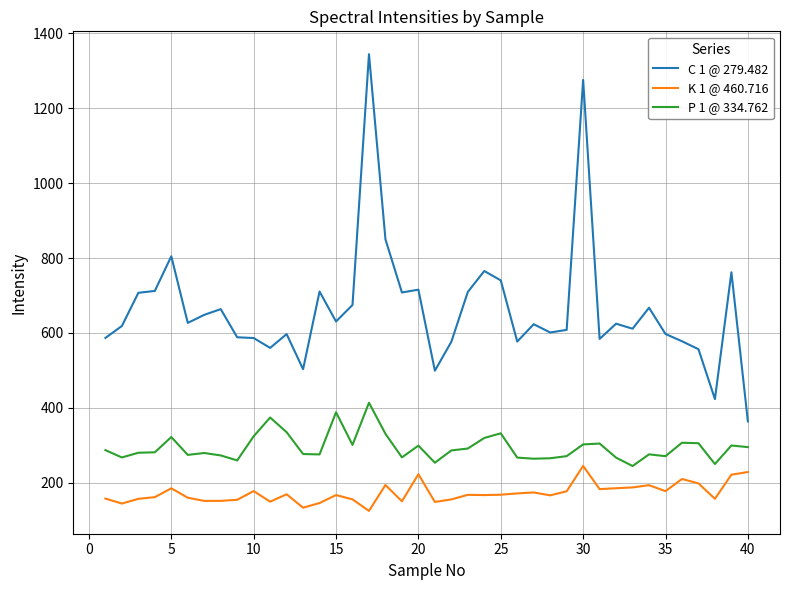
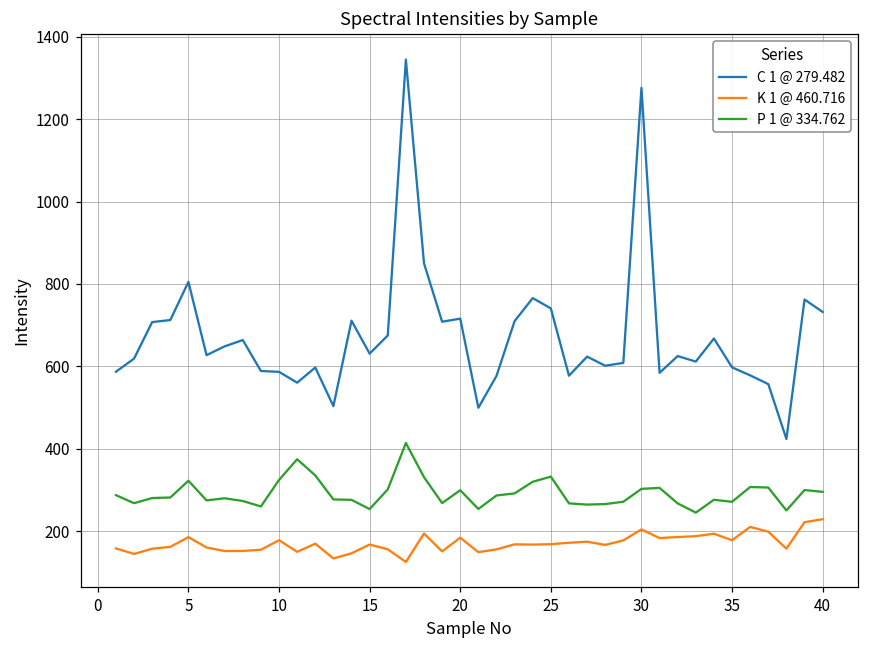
  {
    "C 1 @ 279.482": {
      "5": 800,
      "10": 590,
      "15": 630,
      "20": 720,
      "25": 740,
      "30": 1280,
      "35": 600,
-     "40": 360
+     "40": 730
    },
    "K 1 @ 460.716": {
      "5": 190,
      "10": 180,
      "15": 170,
-     "20": 220,
+     "20": 180,
      "25": 170,
-     "30": 250,
+     "30": 200,
      "35": 180,
      "40": 230
    },
    "P 1 @ 334.762": {
      "5": 320,
      "10": 320,
-     "15": 390,
+     "15": 250,
      "20": 300,
      "25": 330,
      "30": 300,
      "35": 270,
      "40": 300
    }
  }
